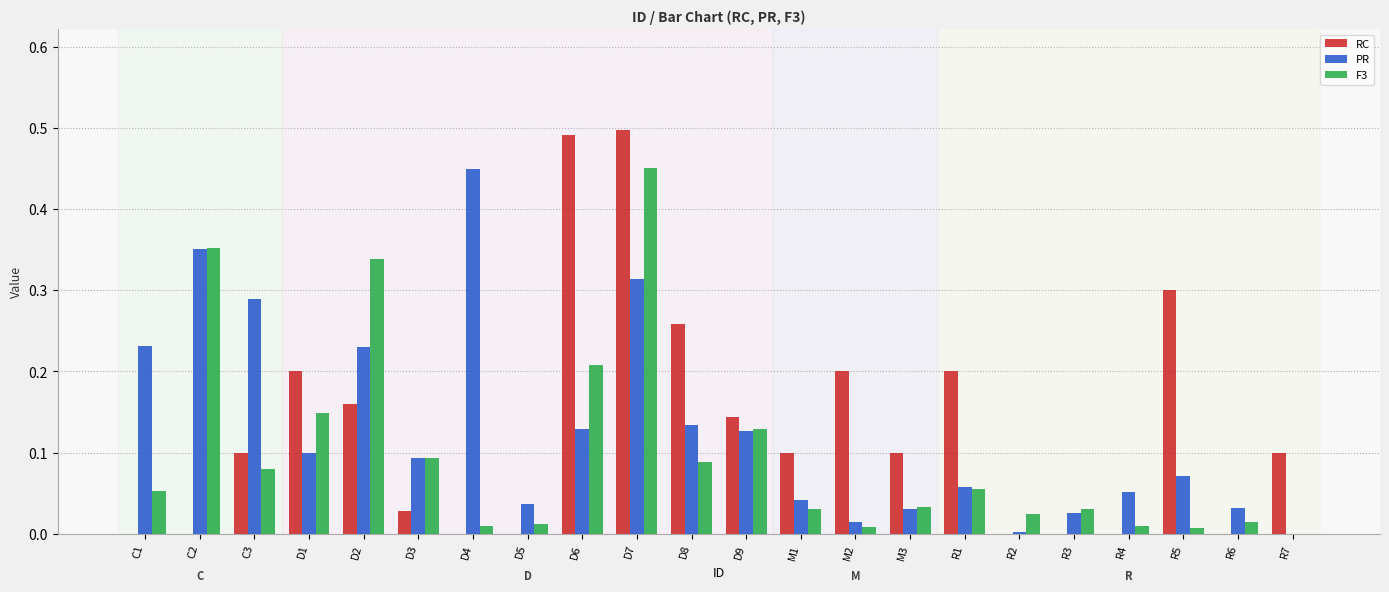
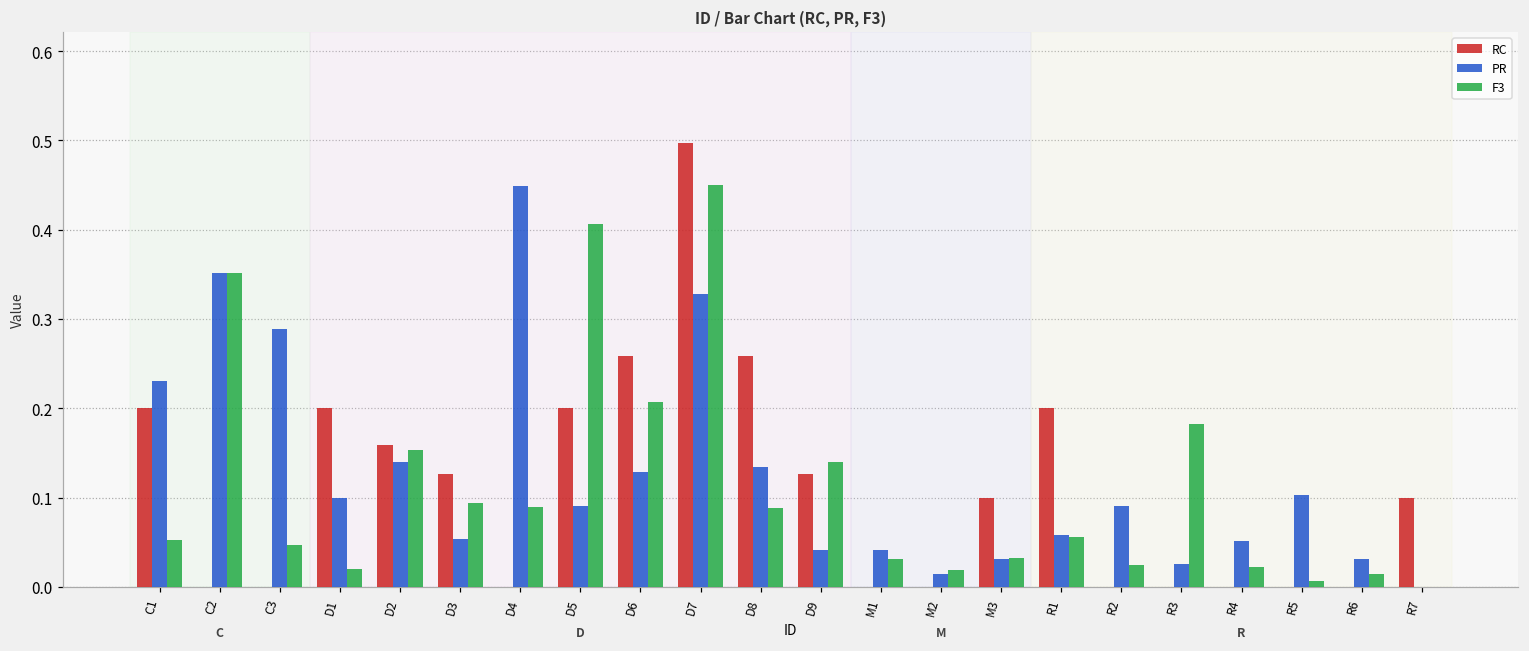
  {
    "RC": {
-     "C1": 0.0,
+     "C1": 0.2,
      "C2": 0.00,
-     "C3": 0.1,
+     "C3": 0.0,
      "D1": 0.20,
      "D2": 0.16,
-     "D3": 0.03,
+     "D3": 0.13,
      "D4": 0.00,
-     "D5": 0.0,
-     "D6": 0.49,
+     "D5": 0.2,
+     "D6": 0.26,
      "D7": 0.50,
      "D8": 0.26,
-     "D9": 0.14,
-     "M1": 0.1,
-     "M2": 0.2,
+     "D9": 0.13,
+     "M1": 0.0,
+     "M2": 0.0,
      "M3": 0.10,
      "R1": 0.20,
      "R2": 0.00,
      "R3": 0.00,
      "R4": 0.00,
-     "R5": 0.3,
+     "R5": 0.0,
      "R6": 0.00,
      "R7": 0.10
    },
    "PR": {
      "C1": 0.23,
      "C2": 0.35,
      "C3": 0.29,
      "D1": 0.10,
-     "D2": 0.23,
-     "D3": 0.09,
+     "D2": 0.14,
+     "D3": 0.05,
      "D4": 0.45,
-     "D5": 0.04,
+     "D5": 0.09,
      "D6": 0.13,
-     "D7": 0.31,
+     "D7": 0.33,
      "D8": 0.13,
-     "D9": 0.13,
+     "D9": 0.04,
      "M1": 0.04,
      "M2": 0.01,
      "M3": 0.03,
      "R1": 0.06,
-     "R2": 0.00,
+     "R2": 0.09,
      "R3": 0.03,
      "R4": 0.05,
-     "R5": 0.07,
+     "R5": 0.10,
      "R6": 0.03,
      "R7": 0.00
    },
    "F3": {
      "C1": 0.05,
      "C2": 0.35,
-     "C3": 0.08,
-     "D1": 0.15,
-     "D2": 0.34,
+     "C3": 0.05,
+     "D1": 0.02,
+     "D2": 0.15,
      "D3": 0.09,
-     "D4": 0.01,
-     "D5": 0.01,
+     "D4": 0.09,
+     "D5": 0.41,
      "D6": 0.21,
      "D7": 0.45,
      "D8": 0.09,
-     "D9": 0.13,
+     "D9": 0.14,
      "M1": 0.03,
-     "M2": 0.01,
+     "M2": 0.02,
      "M3": 0.03,
      "R1": 0.06,
      "R2": 0.02,
-     "R3": 0.03,
-     "R4": 0.01,
+     "R3": 0.18,
+     "R4": 0.02,
      "R5": 0.01,
      "R6": 0.01,
      "R7": 0.00
    }
  }
